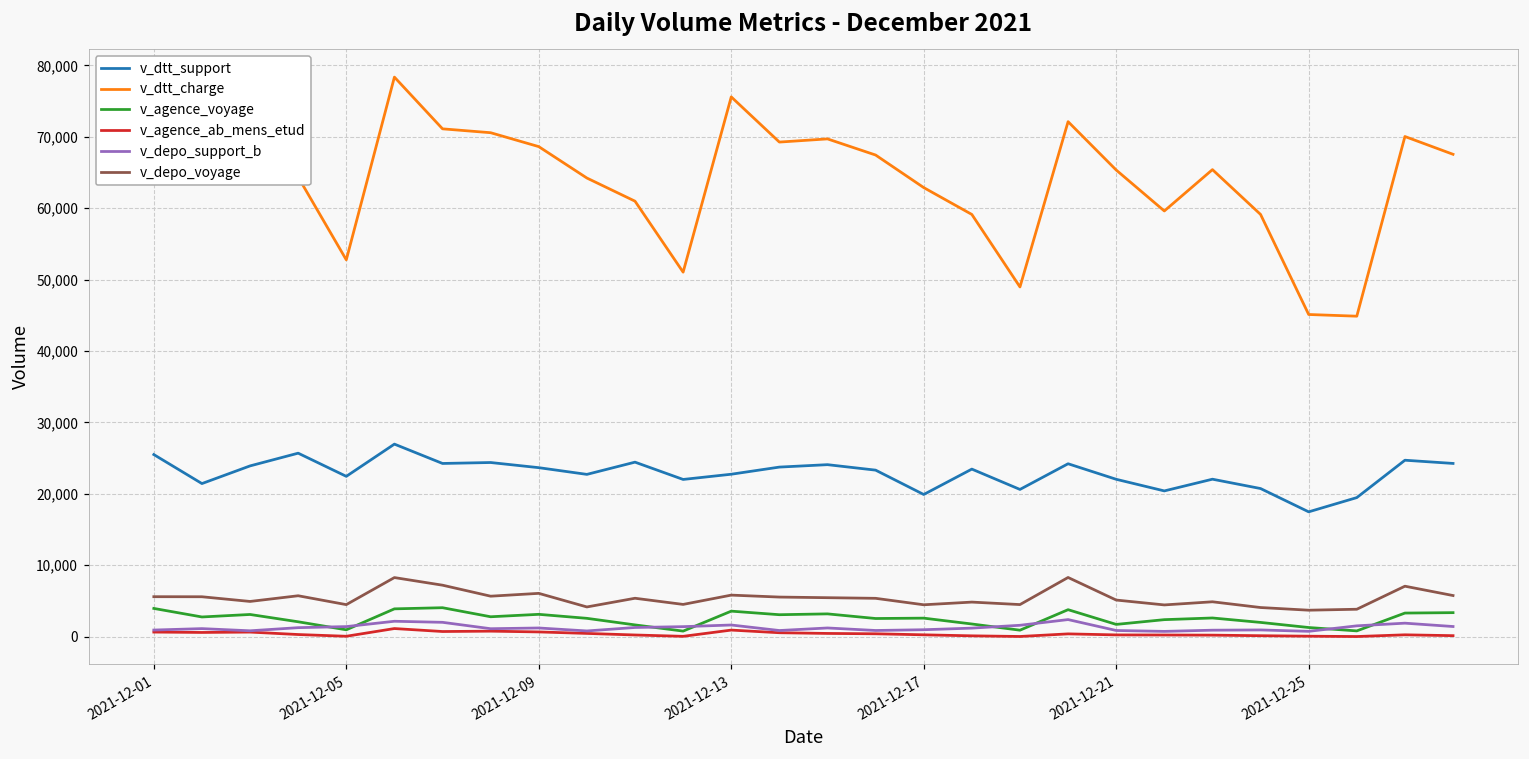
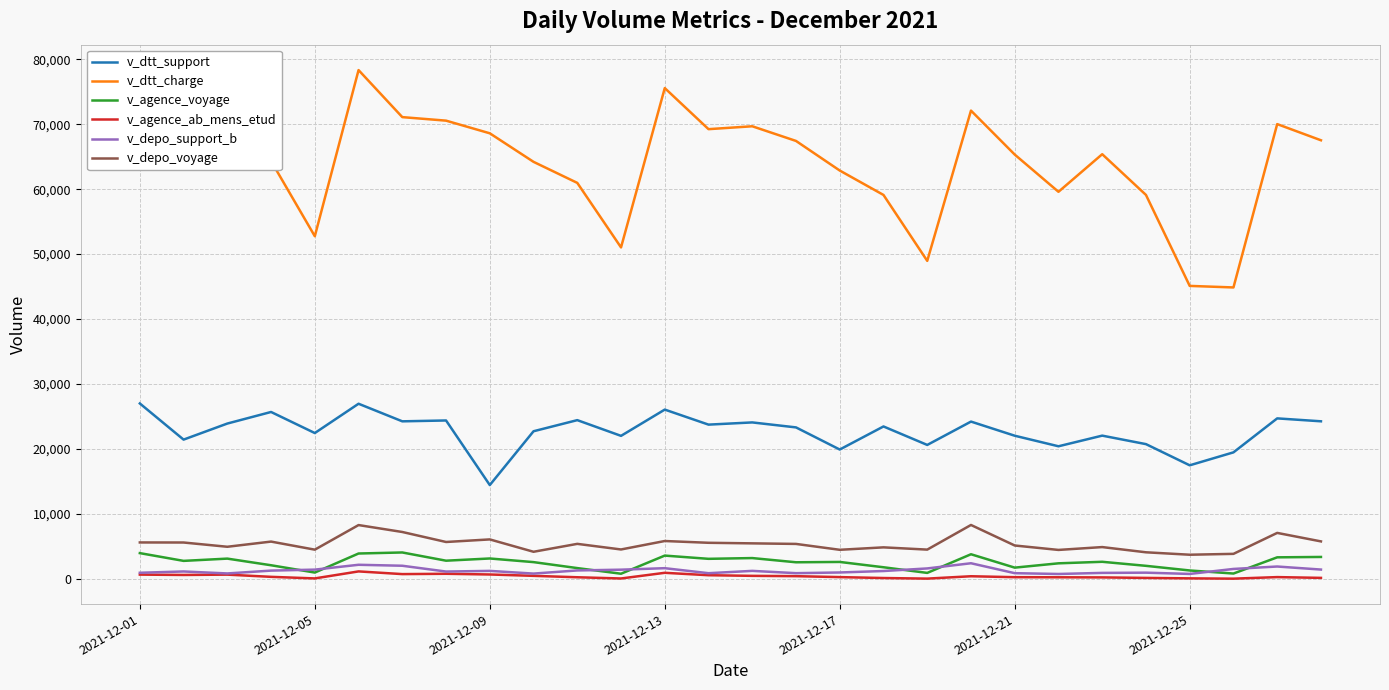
  {
    "v_dtt_support": {
-     "2021-12-01": "25,000",
+     "2021-12-01": "27,000",
      "2021-12-05": "22,000",
-     "2021-12-09": "24,000",
-     "2021-12-13": "23,000",
+     "2021-12-09": "14,000",
+     "2021-12-13": "26,000",
      "2021-12-17": "20,000",
      "2021-12-21": "22,000",
      "2021-12-25": "17,000"
    },
    "v_dtt_charge": {
      "2021-12-05": "53,000",
      "2021-12-09": "69,000",
      "2021-12-13": "76,000",
      "2021-12-17": "63,000",
      "2021-12-21": "65,000",
      "2021-12-25": "45,000"
    },
    "v_agence_voyage": {
      "2021-12-01": "4,000",
      "2021-12-05": "1,000",
      "2021-12-09": "3,000",
      "2021-12-13": "4,000",
      "2021-12-17": "3,000",
      "2021-12-21": "2,000",
      "2021-12-25": "1,000"
    },
    "v_agence_ab_mens_etud": {
      "2021-12-05": "0",
      "2021-12-09": "1,000",
      "2021-12-13": "1,000",
      "2021-12-17": "0",
      "2021-12-21": "0",
      "2021-12-25": "0"
    },
    "v_depo_support_b": {
      "2021-12-05": "1,000",
      "2021-12-09": "1,000",
      "2021-12-13": "2,000",
      "2021-12-17": "1,000",
      "2021-12-21": "1,000",
      "2021-12-25": "1,000"
    },
    "v_depo_voyage": {
      "2021-12-01": "6,000",
      "2021-12-05": "4,000",
      "2021-12-09": "6,000",
      "2021-12-13": "6,000",
      "2021-12-17": "4,000",
      "2021-12-21": "5,000",
      "2021-12-25": "4,000"
    }
  }
